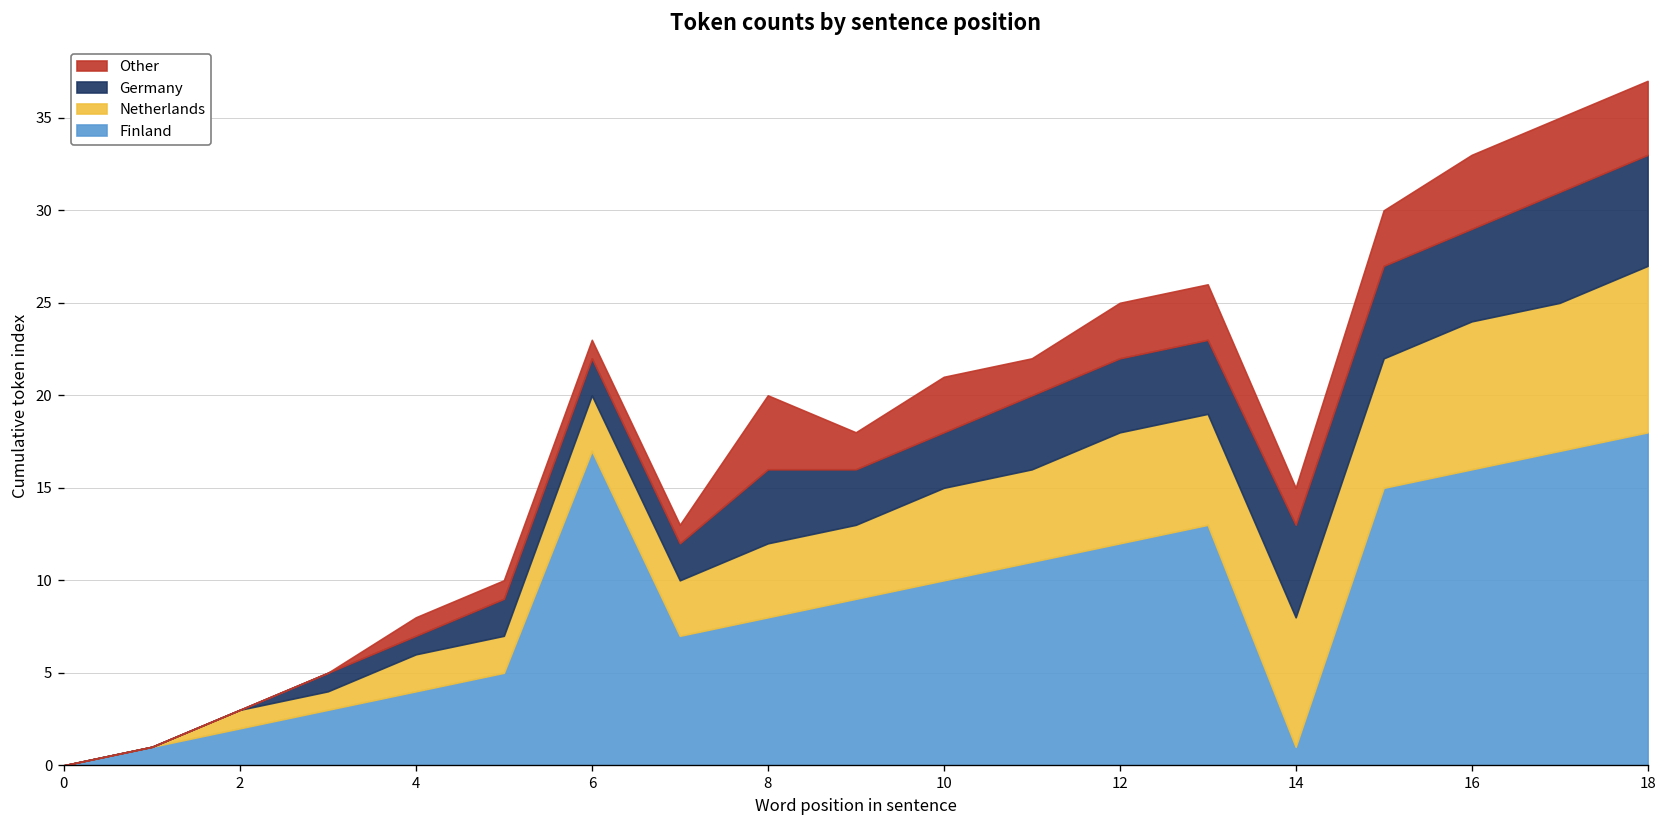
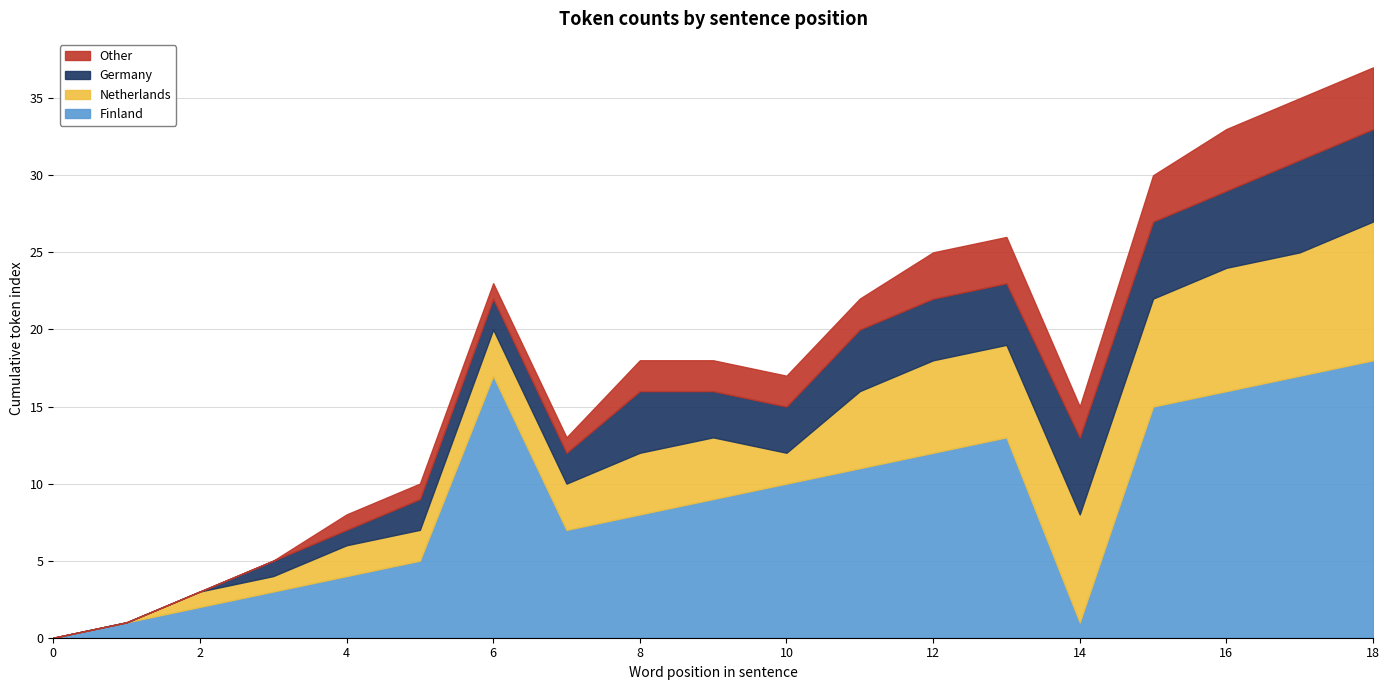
  {
    "Finland": {
      "2": 2,
      "4": 4,
      "6": 17,
      "8": 8,
      "10": 10,
      "12": 12,
      "14": 1,
      "16": 16,
      "18": 18
    },
    "Netherlands": {
      "4": 2,
      "6": 3,
      "8": 4,
-     "10": 5,
+     "10": 2,
      "12": 6,
      "14": 7,
      "16": 8,
      "18": 9
    },
    "Germany": {
      "4": 1,
      "6": 2,
      "8": 4,
      "10": 3,
      "12": 4,
      "14": 5,
      "16": 5,
      "18": 6
    },
    "Other": {
      "4": 1,
      "6": 1,
-     "8": 4,
-     "10": 3,
+     "8": 2,
+     "10": 2,
      "12": 3,
      "14": 2,
      "16": 4,
      "18": 4
    }
  }
